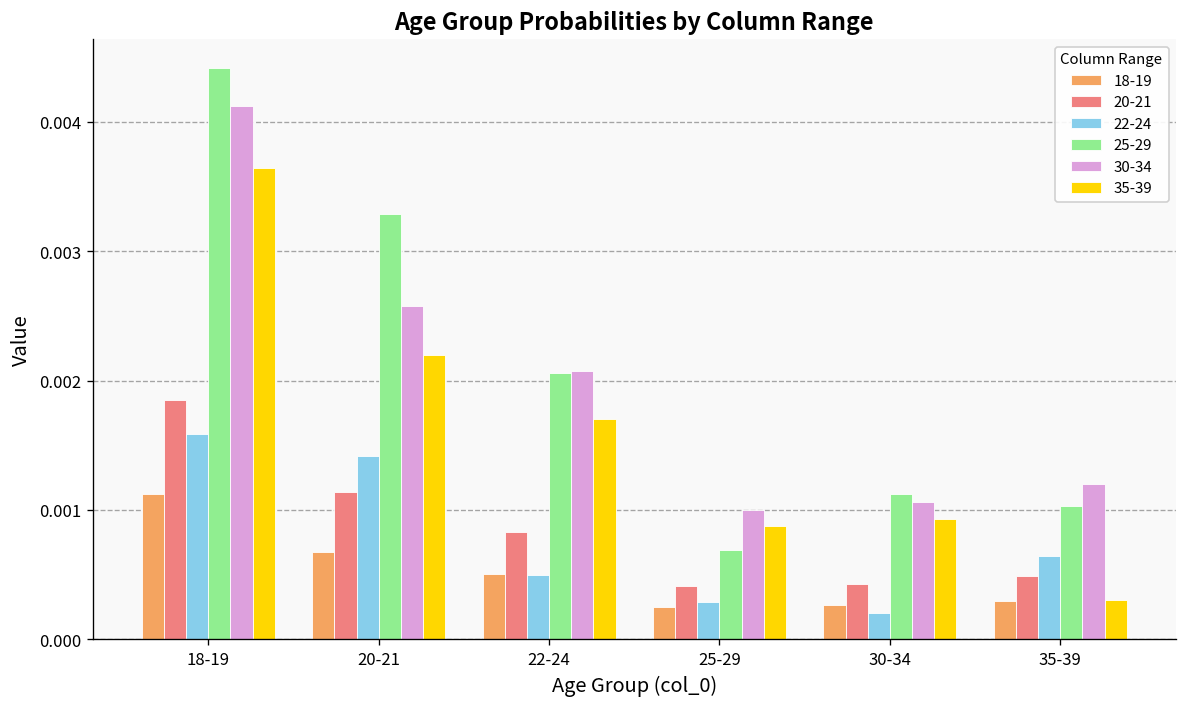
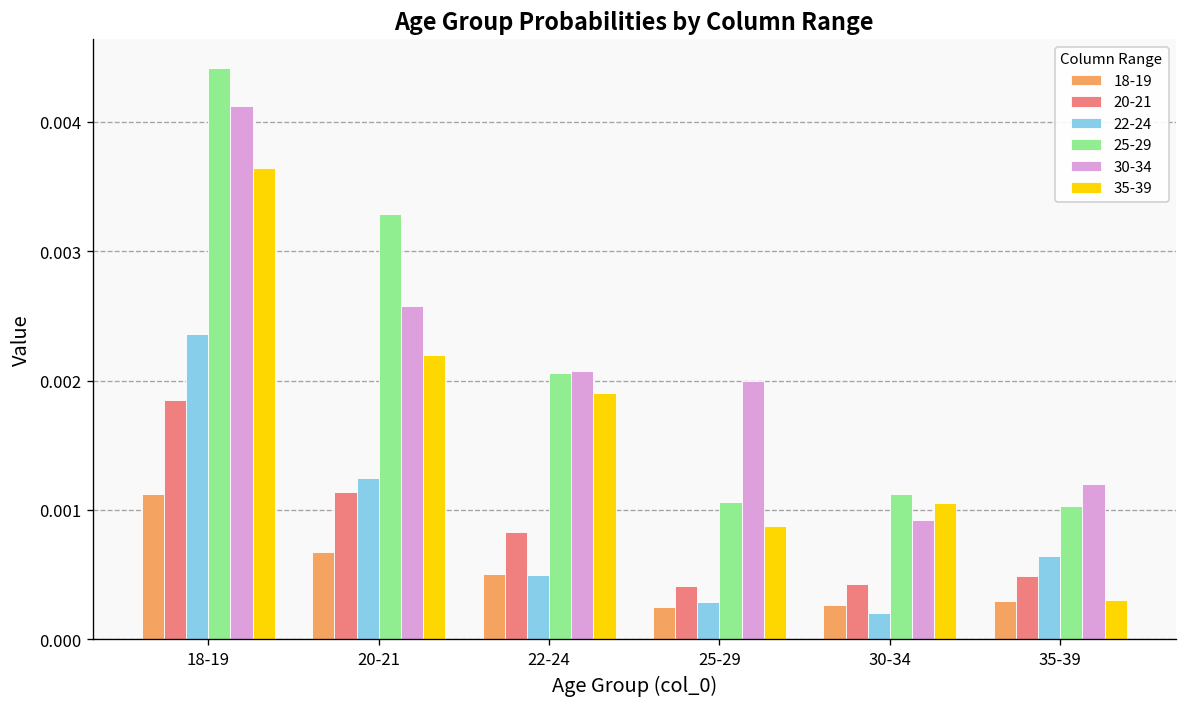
  {
    "22-24": {
-     "18-19": 0.00159,
-     "20-21": 0.00142,
+     "18-19": 0.00236,
+     "20-21": 0.00125,
      "22-24": 0.00050,
      "25-29": 0.00029,
      "30-34": 0.00020,
      "35-39": 0.00064
    },
    "25-29": {
      "18-19": 0.00442,
      "20-21": 0.00329,
      "22-24": 0.00206,
-     "25-29": 0.00069,
+     "25-29": 0.00106,
      "30-34": 0.00112,
      "35-39": 0.00103
    },
    "30-34": {
      "18-19": 0.00412,
      "20-21": 0.00258,
      "22-24": 0.00207,
-     "25-29": 0.001,
-     "30-34": 0.00106,
+     "25-29": 0.002,
+     "30-34": 0.00092,
      "35-39": 0.00120
    },
    "35-39": {
      "18-19": 0.00364,
      "20-21": 0.00220,
-     "22-24": 0.0017,
+     "22-24": 0.0019,
      "25-29": 0.00088,
-     "30-34": 0.00093,
+     "30-34": 0.00105,
      "35-39": 0.00030
    }
  }
